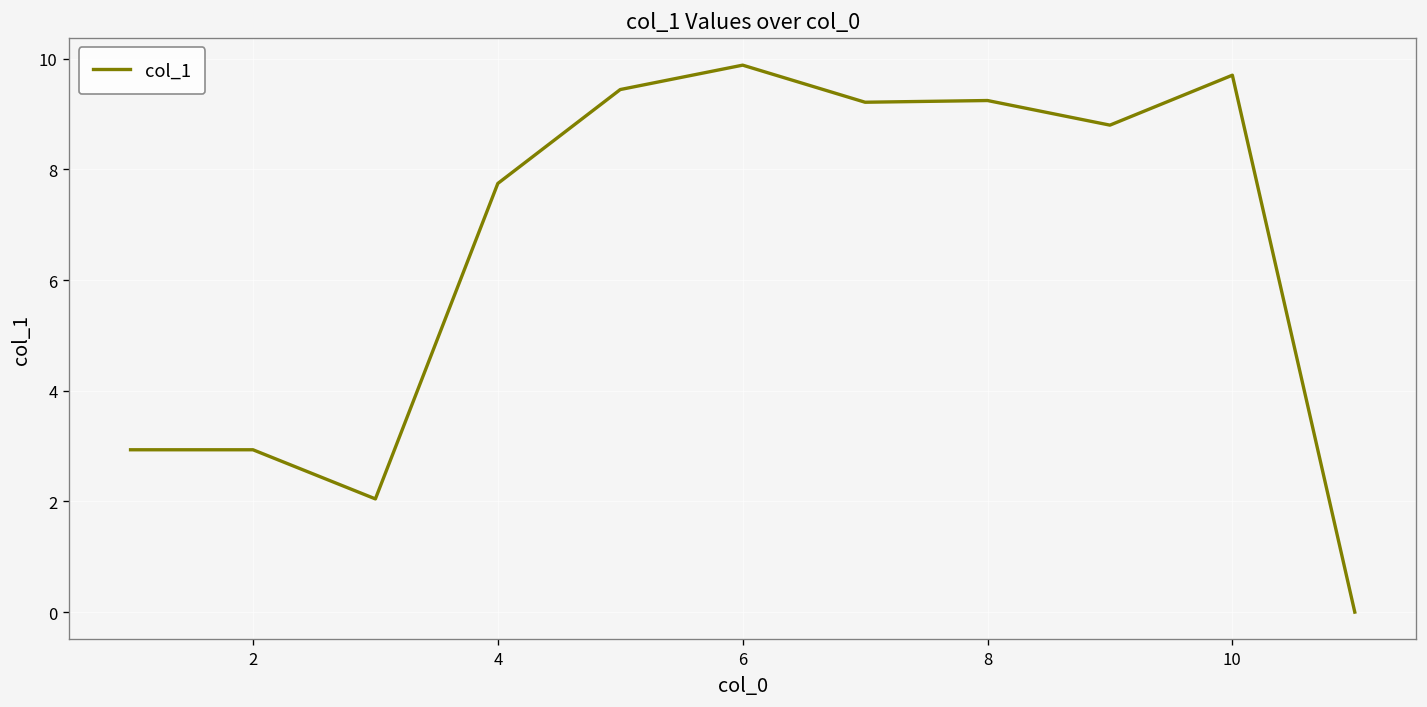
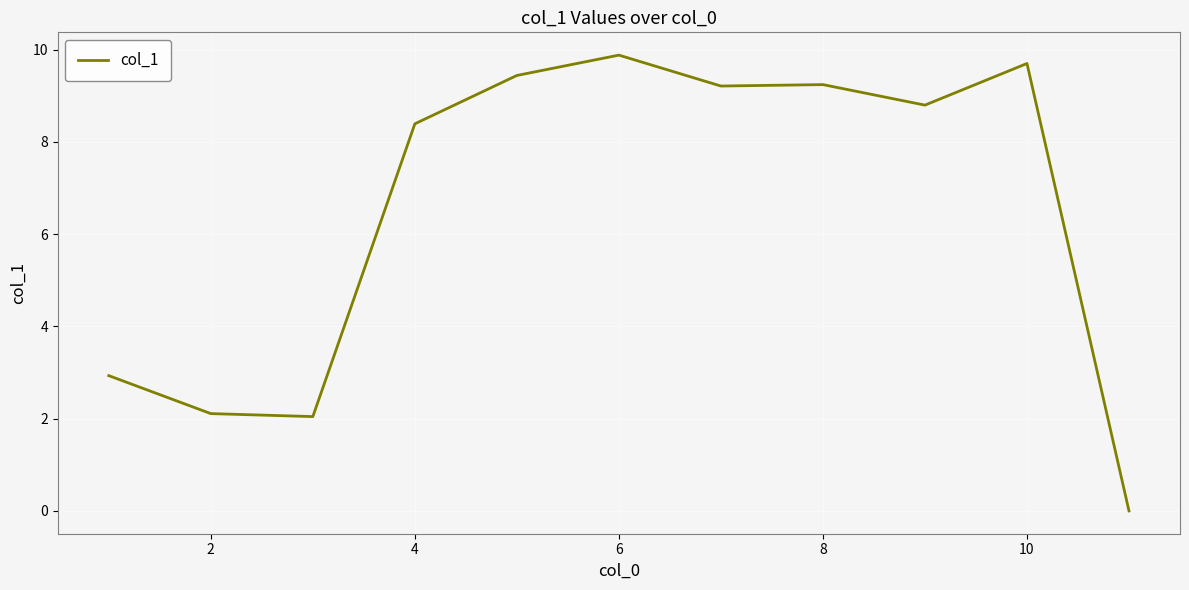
  {
-   "2": 2.9,
-   "4": 7.7,
+   "2": 2.1,
+   "4": 8.4,
    "6": 9.9,
    "8": 9.2,
    "10": 9.7
  }
